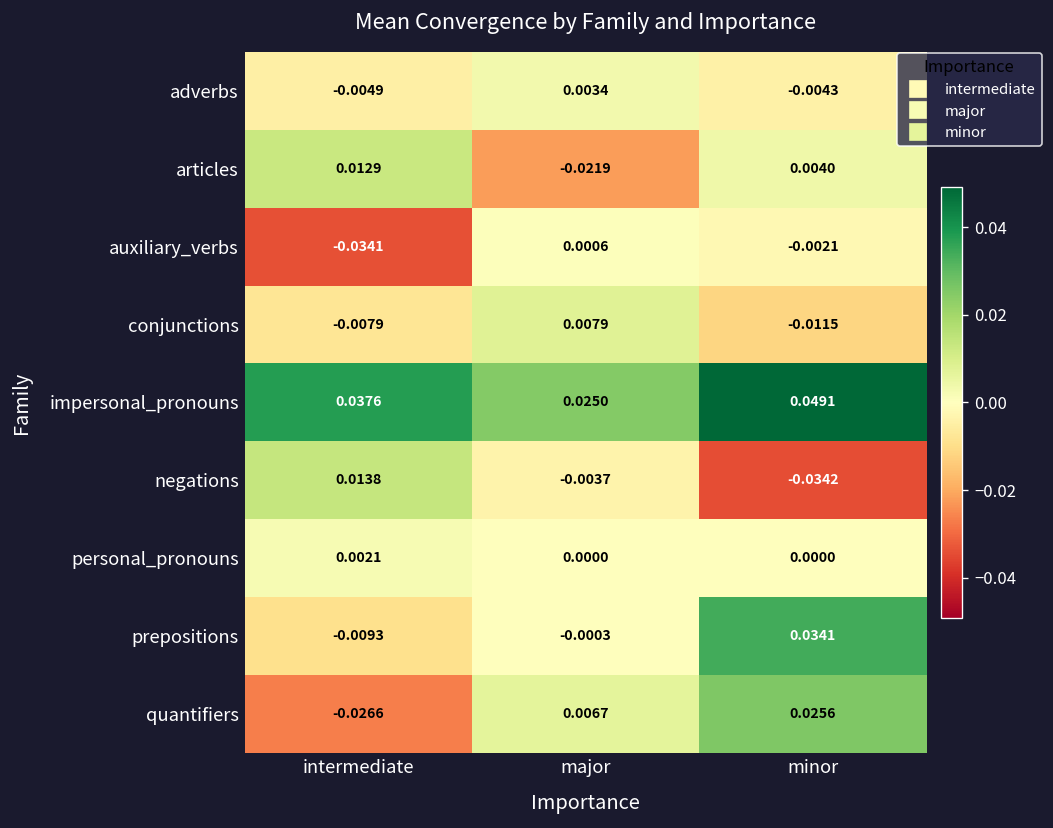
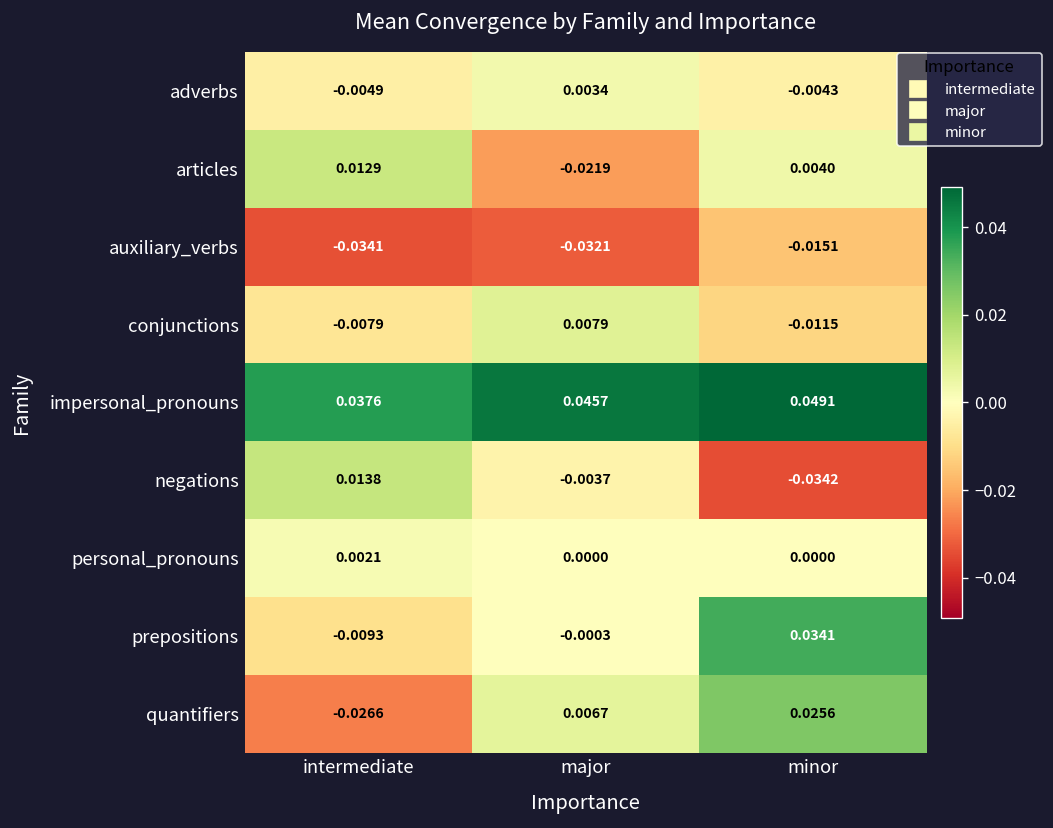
  {
    "adverbs": {
      "intermediate": -0.0049,
      "major": 0.0034,
      "minor": -0.0043
    },
    "articles": {
      "intermediate": 0.0129,
      "major": -0.0219,
      "minor": 0.0040
    },
    "auxiliary_verbs": {
      "intermediate": -0.0341,
-     "major": 0.0006,
-     "minor": -0.0021
+     "major": -0.0321,
+     "minor": -0.0151
    },
    "conjunctions": {
      "intermediate": -0.0079,
      "major": 0.0079,
      "minor": -0.0115
    },
    "impersonal_pronouns": {
      "intermediate": 0.0376,
-     "major": 0.0250,
+     "major": 0.0457,
      "minor": 0.0491
    },
    "negations": {
      "intermediate": 0.0138,
      "major": -0.0037,
      "minor": -0.0342
    },
    "personal_pronouns": {
      "intermediate": 0.0021,
      "major": 0.0000,
      "minor": 0.0000
    },
    "prepositions": {
      "intermediate": -0.0093,
      "major": -0.0003,
      "minor": 0.0341
    },
    "quantifiers": {
      "intermediate": -0.0266,
      "major": 0.0067,
      "minor": 0.0256
    }
  }
